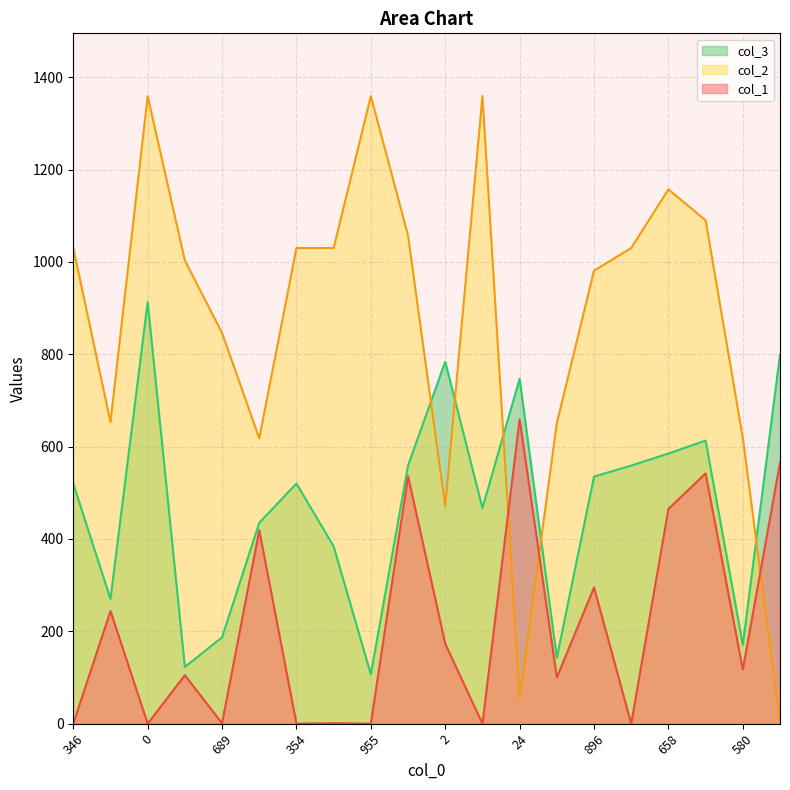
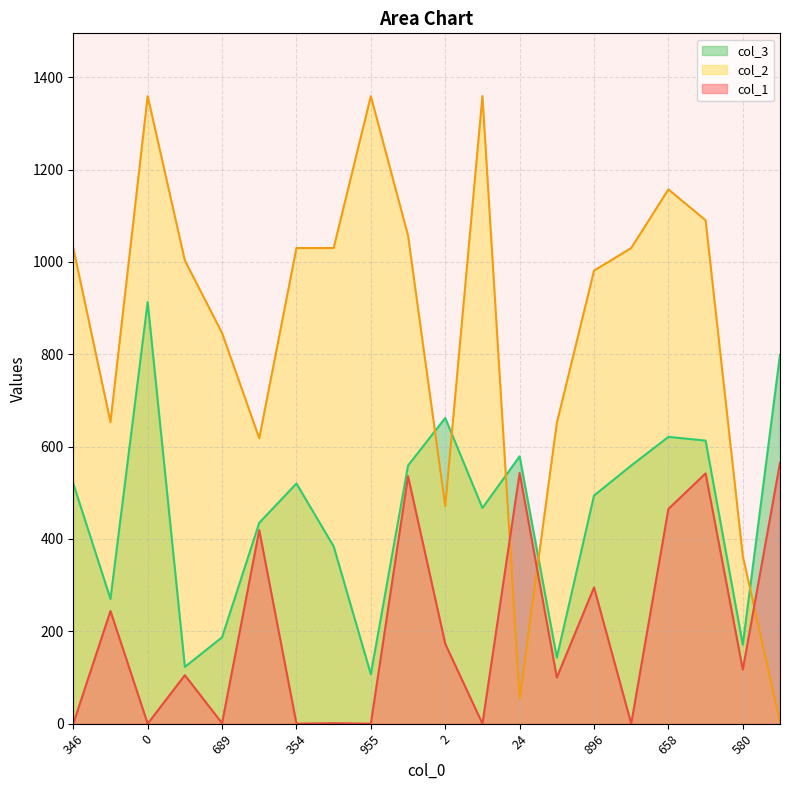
  {
    "col_3": {
      "346": 520,
      "0": 910,
      "689": 190,
      "354": 520,
      "955": 110,
-     "2": 780,
-     "24": 750,
-     "896": 540,
-     "658": 590,
+     "2": 660,
+     "24": 580,
+     "896": 490,
+     "658": 620,
      "580": 170
    },
    "col_2": {
      "346": 1030,
      "0": 1360,
      "689": 850,
      "354": 1030,
      "955": 1360,
      "2": 470,
      "24": 50,
      "896": 980,
      "658": 1160,
-     "580": 620
+     "580": 360
    },
    "col_1": {
      "346": 0,
      "0": 0,
      "689": 0,
      "354": 0,
      "955": 0,
      "2": 170,
-     "24": 660,
+     "24": 540,
      "896": 300,
      "658": 470,
      "580": 120
    }
  }
